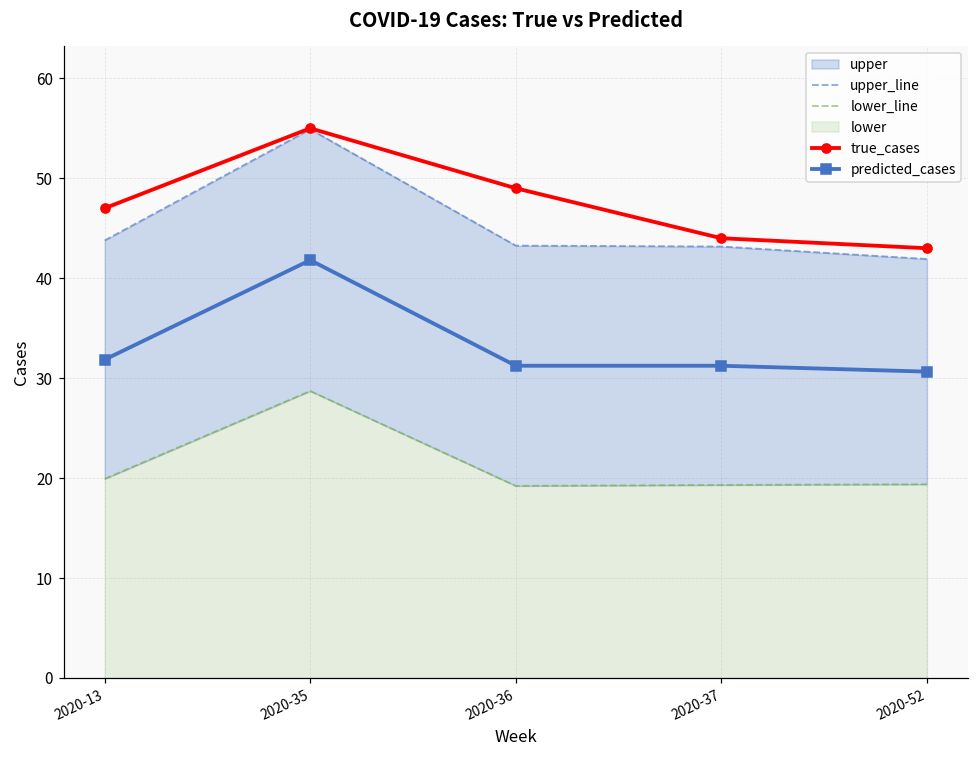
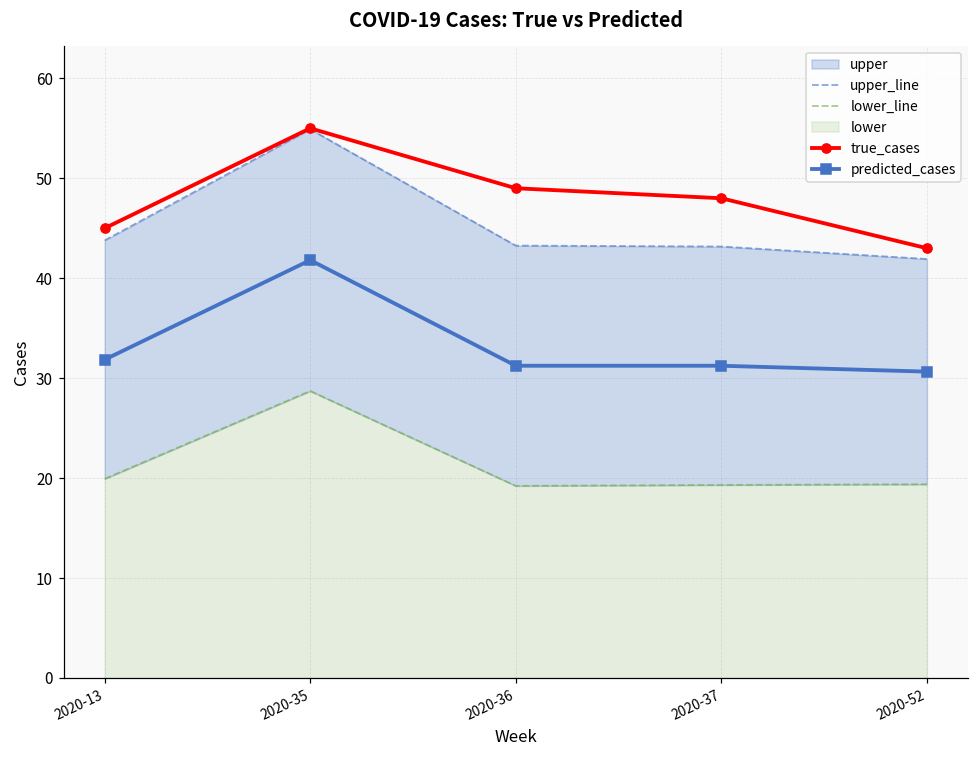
  {
    "true_cases": {
-     "2020-13": 47,
+     "2020-13": 45,
      "2020-36": 49,
-     "2020-37": 44,
+     "2020-37": 48,
      "2020-52": 43
    }
  }
